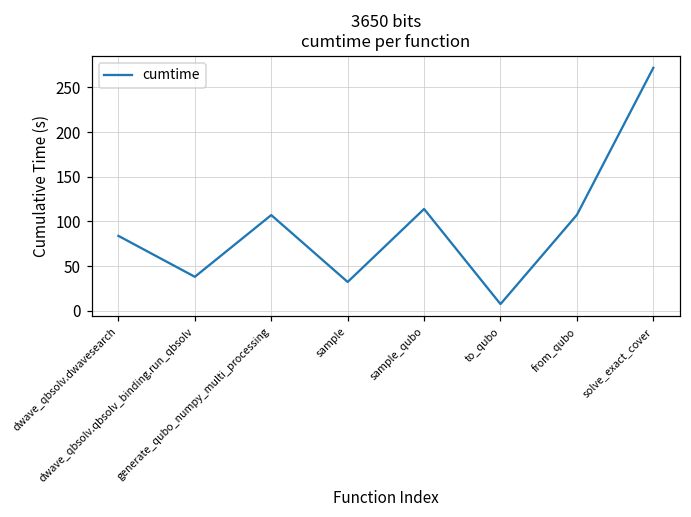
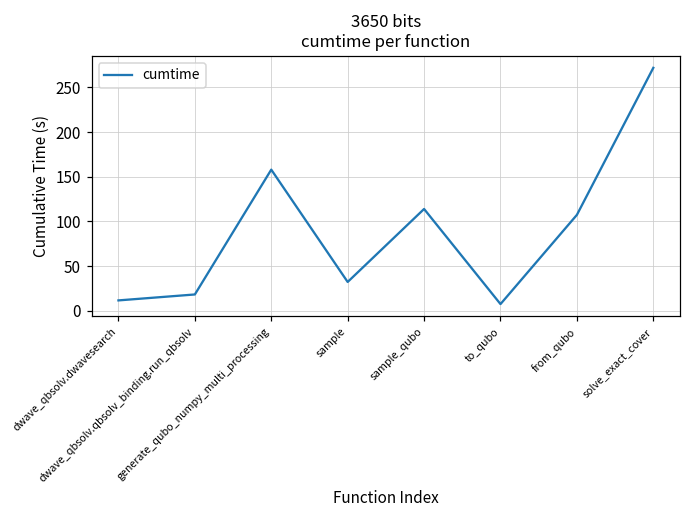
  {
-   "dwave_qbsolv.dwavesearch": 80,
-   "dwave_qbsolv.qbsolv_binding.run_qbsolv": 40,
-   "generate_qubo_numpy_multi_processing": 110,
+   "dwave_qbsolv.dwavesearch": 10,
+   "dwave_qbsolv.qbsolv_binding.run_qbsolv": 20,
+   "generate_qubo_numpy_multi_processing": 160,
    "sample": 30,
    "sample_qubo": 110,
    "to_qubo": 10,
    "from_qubo": 110,
    "solve_exact_cover": 270
  }
